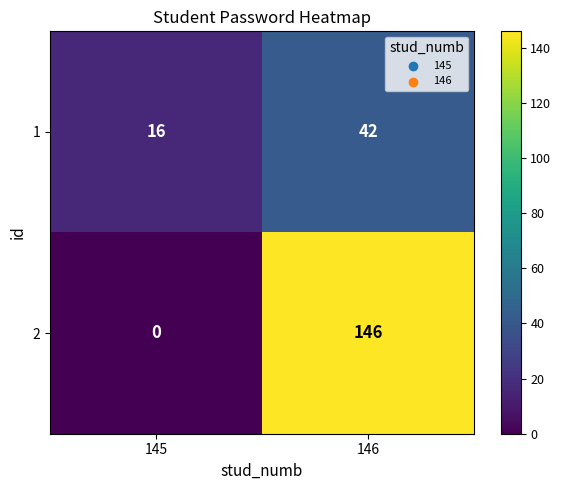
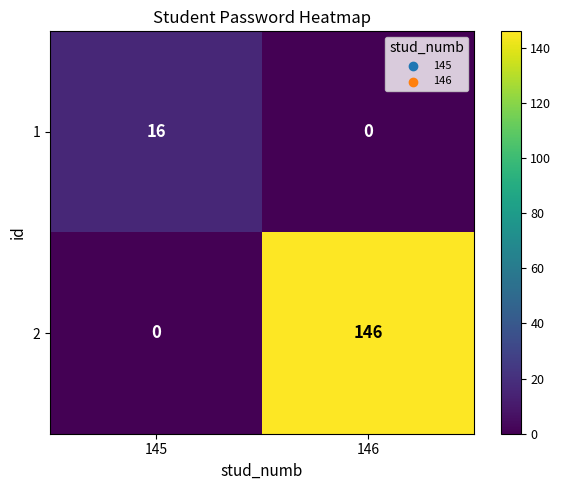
  {
    "1": {
      "145": 16,
-     "146": 42
+     "146": 0
    },
    "2": {
      "145": 0,
      "146": 146
    }
  }
